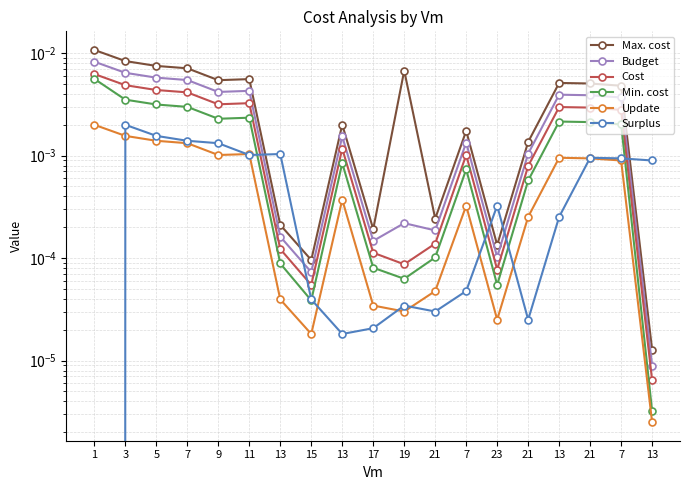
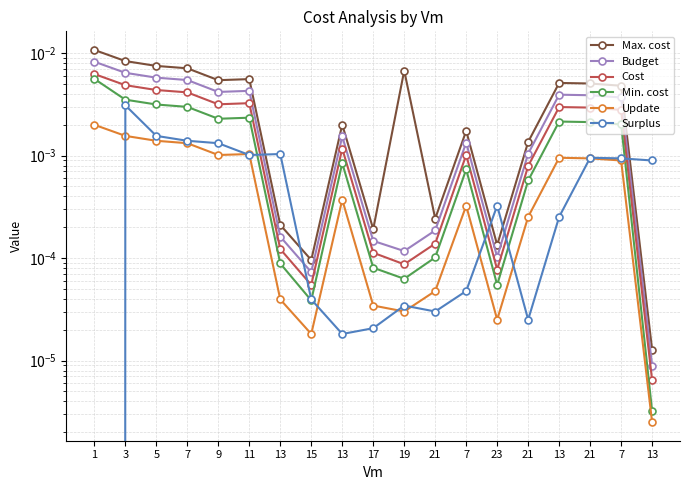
  {
    "Max. cost": {
      "1": 0.011,
      "3": 0.008,
      "5": 0.008,
      "9": 0.005,
      "11": 0.006,
      "15": 0.00010,
      "17": 0.00019,
      "19": 0.007,
      "23": 0.00013
    },
    "Budget": {
      "1": 0.008,
      "3": 0.006,
      "5": 0.006,
      "9": 0.0042,
      "11": 0.0043,
      "15": 0.00007,
      "17": 0.00015,
-     "19": 0.00022,
+     "19": 0.00012,
      "23": 0.00010
    },
    "Cost": {
      "1": 0.006,
      "3": 0.005,
      "5": 0.0044,
      "9": 0.0032,
      "11": 0.0032,
      "15": 0.00005,
      "17": 0.00011,
      "19": 0.00009,
      "23": 0.00008
    },
    "Min. cost": {
      "1": 0.006,
      "3": 0.0035,
      "5": 0.0032,
      "9": 0.0023,
      "11": 0.0023,
      "17": 0.00008,
      "19": 0.00006,
      "23": 0.00005
    },
    "Update": {
      "1": 0.0020,
      "3": 0.0016,
      "5": 0.0014,
      "9": 0.0010,
      "15": 0.000018,
      "17": 0.000034,
      "19": 0.00003,
      "23": 0.000025
    },
    "Surplus": {
-     "3": 0.0020,
+     "3": 0.0031,
      "5": 0.0016,
      "9": 0.0013,
      "17": 0.000021,
      "19": 0.000034,
      "23": 0.00032
    }
  }
